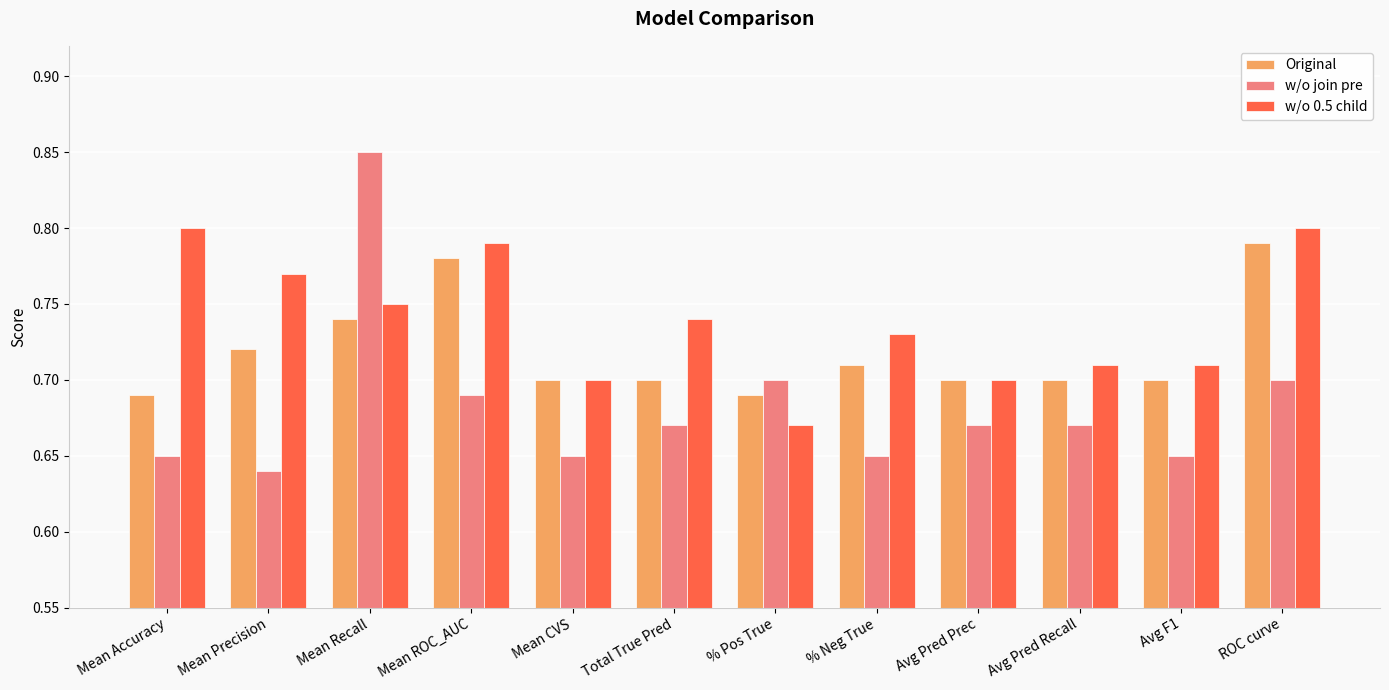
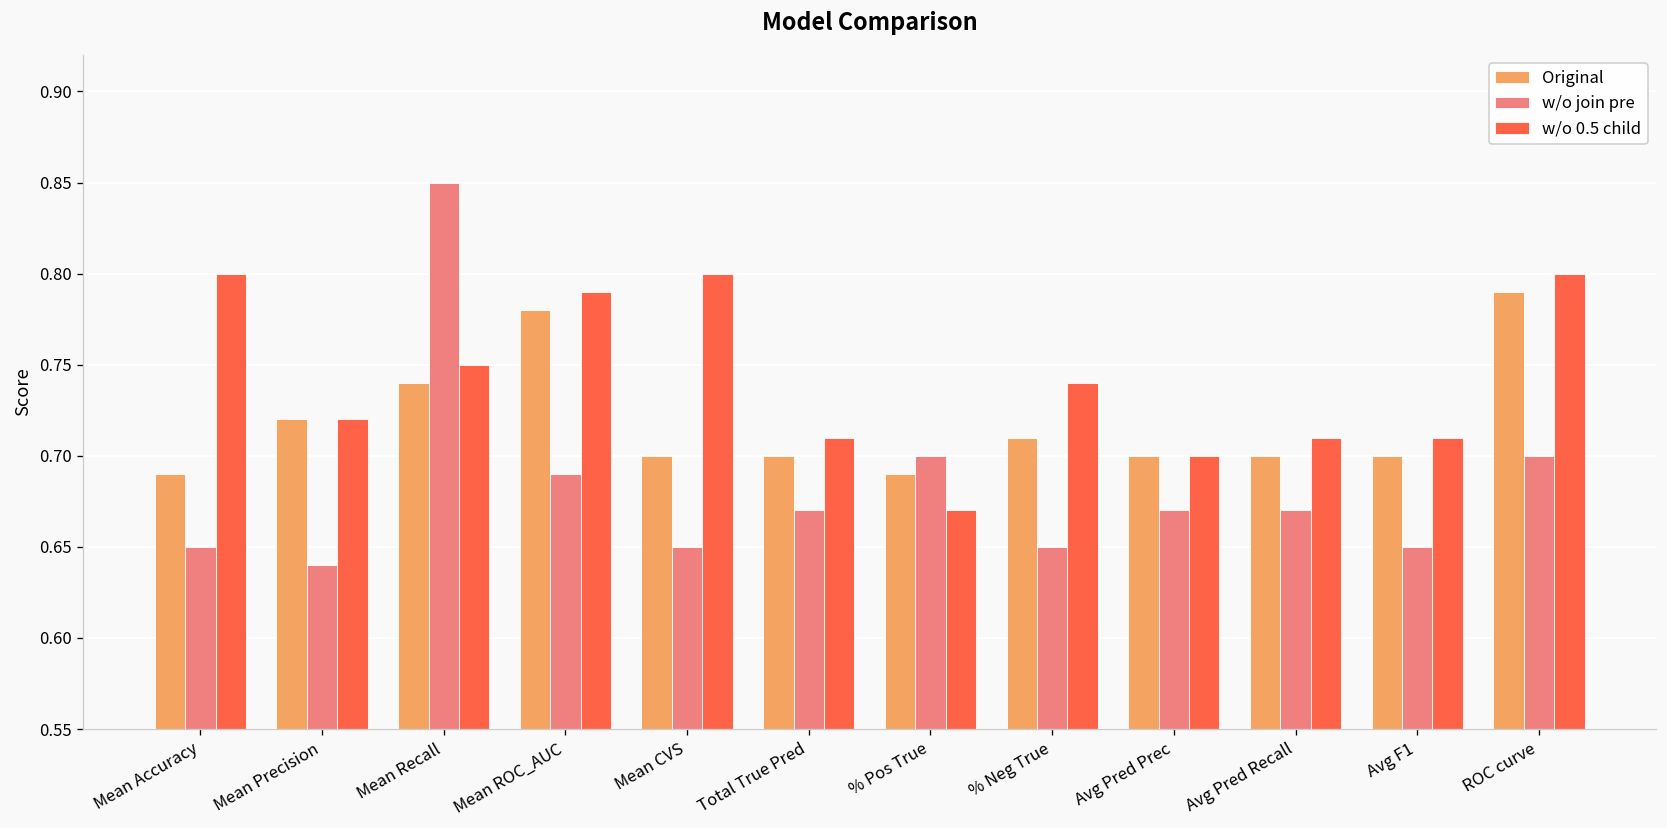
  {
    "w/o 0.5 child": {
      "Mean Accuracy": 0.80,
-     "Mean Precision": 0.77,
+     "Mean Precision": 0.72,
      "Mean Recall": 0.75,
      "Mean ROC_AUC": 0.79,
-     "Mean CVS": 0.7,
-     "Total True Pred": 0.74,
+     "Mean CVS": 0.8,
+     "Total True Pred": 0.71,
      "% Pos True": 0.67,
-     "% Neg True": 0.73,
+     "% Neg True": 0.74,
      "Avg Pred Prec": 0.70,
      "Avg Pred Recall": 0.71,
      "Avg F1": 0.71,
      "ROC curve": 0.80
    }
  }
